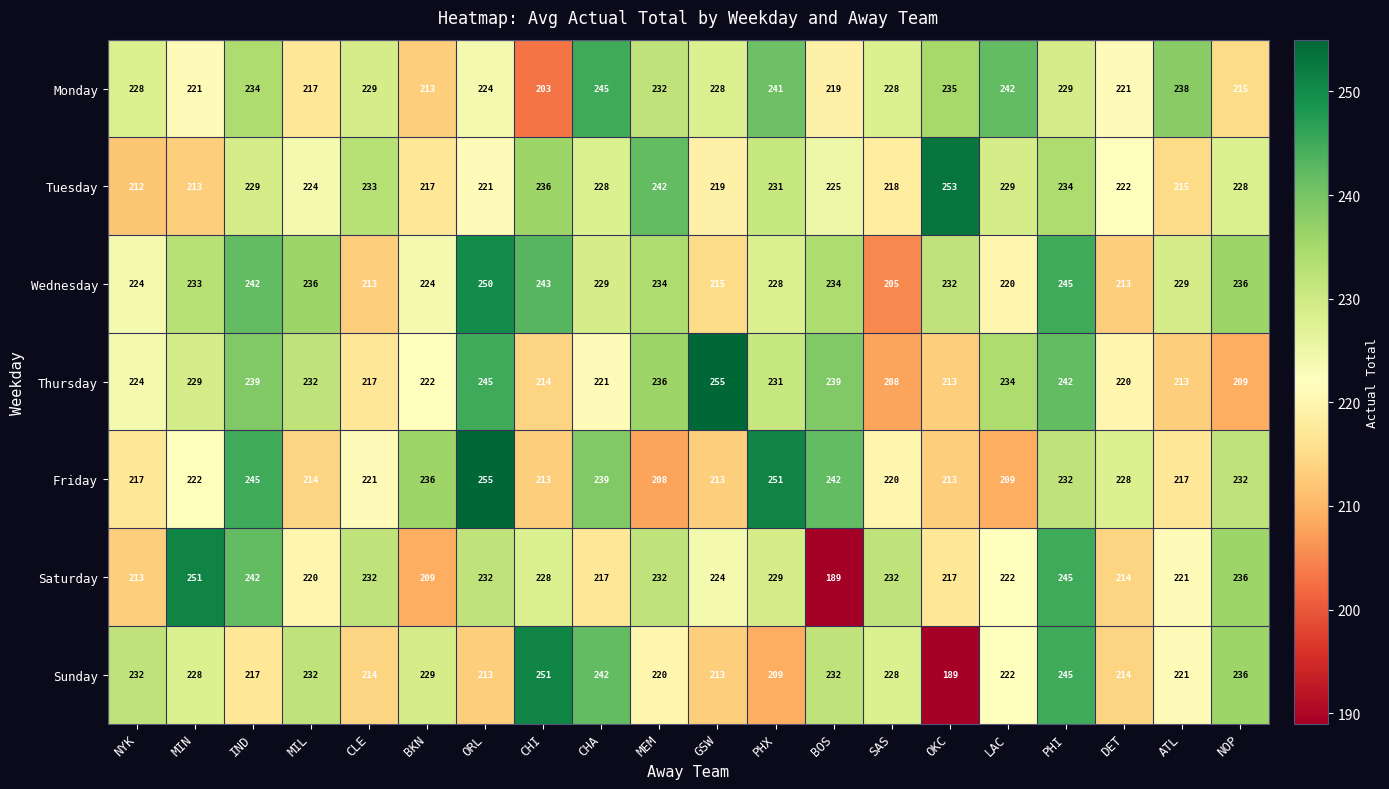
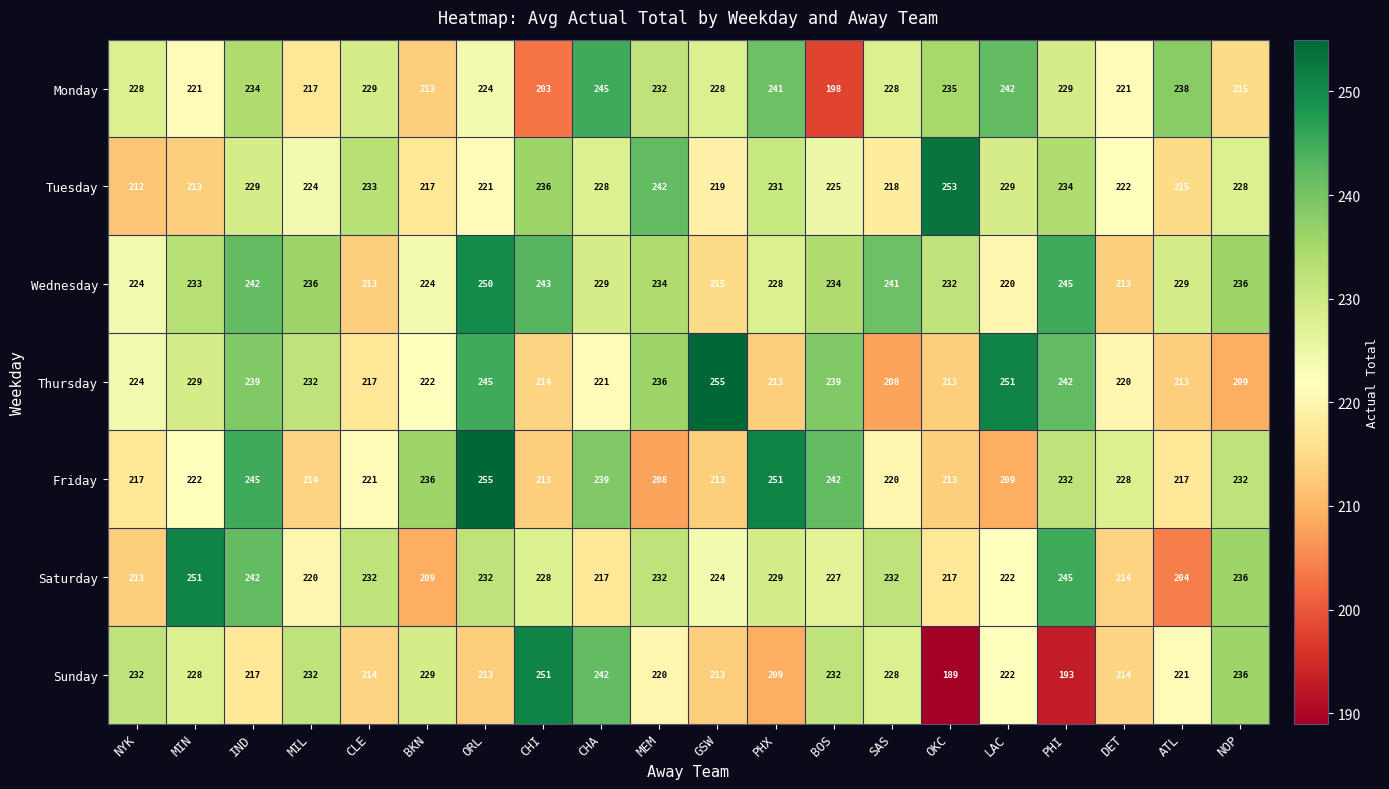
  {
    "Monday": {
      "NYK": 228,
      "MIN": 221,
      "IND": 234,
      "MIL": 217,
      "CLE": 229,
      "BKN": 213,
      "ORL": 224,
      "CHI": 203,
      "CHA": 245,
      "MEM": 232,
      "GSW": 228,
      "PHX": 241,
-     "BOS": 219,
+     "BOS": 198,
      "SAS": 228,
      "OKC": 235,
      "LAC": 242,
      "PHI": 229,
      "DET": 221,
      "ATL": 238,
      "NOP": 215
    },
    "Tuesday": {
      "NYK": 212,
      "MIN": 213,
      "IND": 229,
      "MIL": 224,
      "CLE": 233,
      "BKN": 217,
      "ORL": 221,
      "CHI": 236,
      "CHA": 228,
      "MEM": 242,
      "GSW": 219,
      "PHX": 231,
      "BOS": 225,
      "SAS": 218,
      "OKC": 253,
      "LAC": 229,
      "PHI": 234,
      "DET": 222,
      "ATL": 215,
      "NOP": 228
    },
    "Wednesday": {
      "NYK": 224,
      "MIN": 233,
      "IND": 242,
      "MIL": 236,
      "CLE": 213,
      "BKN": 224,
      "ORL": 250,
      "CHI": 243,
      "CHA": 229,
      "MEM": 234,
      "GSW": 215,
      "PHX": 228,
      "BOS": 234,
-     "SAS": 205,
+     "SAS": 241,
      "OKC": 232,
      "LAC": 220,
      "PHI": 245,
      "DET": 213,
      "ATL": 229,
      "NOP": 236
    },
    "Thursday": {
      "NYK": 224,
      "MIN": 229,
      "IND": 239,
      "MIL": 232,
      "CLE": 217,
      "BKN": 222,
      "ORL": 245,
      "CHI": 214,
      "CHA": 221,
      "MEM": 236,
      "GSW": 255,
-     "PHX": 231,
+     "PHX": 213,
      "BOS": 239,
      "SAS": 208,
      "OKC": 213,
-     "LAC": 234,
+     "LAC": 251,
      "PHI": 242,
      "DET": 220,
      "ATL": 213,
      "NOP": 209
    },
    "Friday": {
      "NYK": 217,
      "MIN": 222,
      "IND": 245,
      "MIL": 214,
      "CLE": 221,
      "BKN": 236,
      "ORL": 255,
      "CHI": 213,
      "CHA": 239,
      "MEM": 208,
      "GSW": 213,
      "PHX": 251,
      "BOS": 242,
      "SAS": 220,
      "OKC": 213,
      "LAC": 209,
      "PHI": 232,
      "DET": 228,
      "ATL": 217,
      "NOP": 232
    },
    "Saturday": {
      "NYK": 213,
      "MIN": 251,
      "IND": 242,
      "MIL": 220,
      "CLE": 232,
      "BKN": 209,
      "ORL": 232,
      "CHI": 228,
      "CHA": 217,
      "MEM": 232,
      "GSW": 224,
      "PHX": 229,
-     "BOS": 189,
+     "BOS": 227,
      "SAS": 232,
      "OKC": 217,
      "LAC": 222,
      "PHI": 245,
      "DET": 214,
-     "ATL": 221,
+     "ATL": 204,
      "NOP": 236
    },
    "Sunday": {
      "NYK": 232,
      "MIN": 228,
      "IND": 217,
      "MIL": 232,
      "CLE": 214,
      "BKN": 229,
      "ORL": 213,
      "CHI": 251,
      "CHA": 242,
      "MEM": 220,
      "GSW": 213,
      "PHX": 209,
      "BOS": 232,
      "SAS": 228,
      "OKC": 189,
      "LAC": 222,
-     "PHI": 245,
+     "PHI": 193,
      "DET": 214,
      "ATL": 221,
      "NOP": 236
    }
  }
